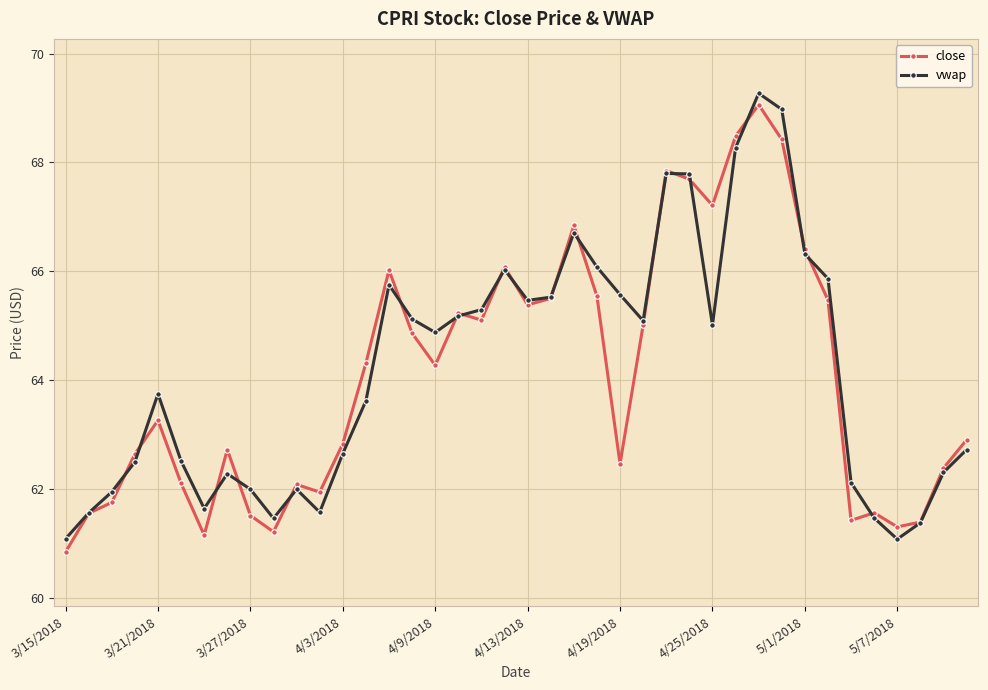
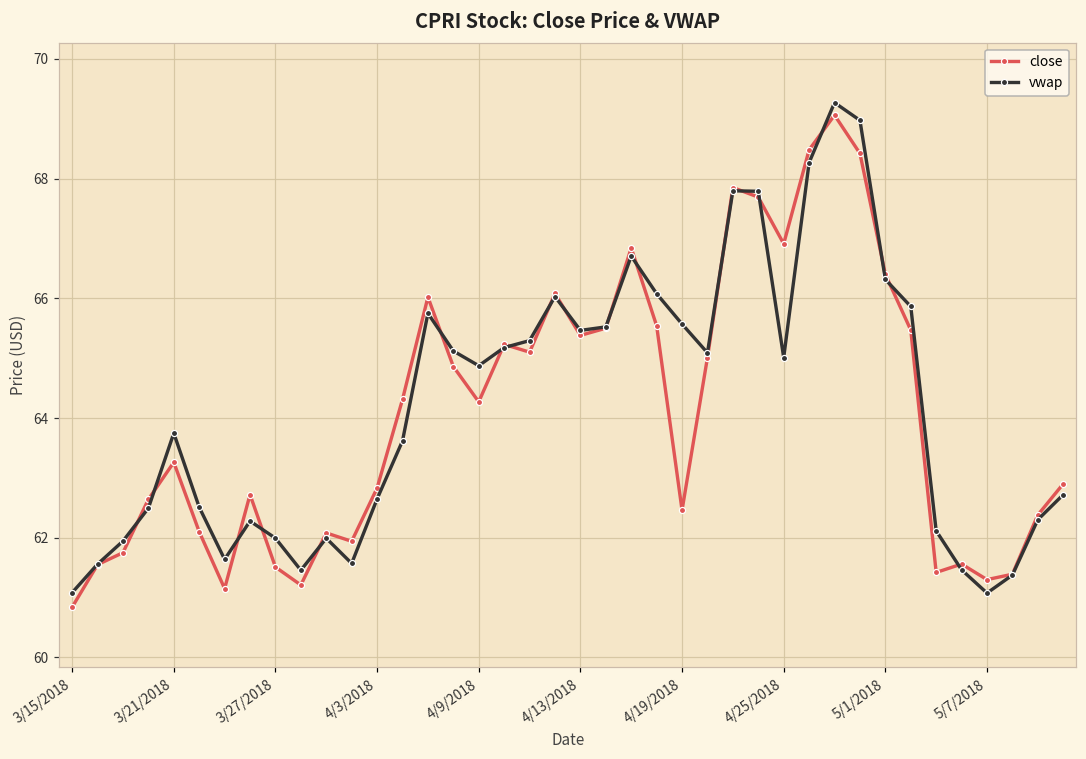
  {
    "close": {
      "3/15/2018": 60.8,
      "3/21/2018": 63.3,
      "3/27/2018": 61.5,
      "4/3/2018": 62.8,
      "4/9/2018": 64.3,
      "4/13/2018": 65.4,
      "4/19/2018": 62.5,
-     "4/25/2018": 67.2,
+     "4/25/2018": 66.9,
      "5/1/2018": 66.4,
      "5/7/2018": 61.3
    },
    "vwap": {
      "3/15/2018": 61.1,
      "3/21/2018": 63.7,
      "3/27/2018": 62.0,
      "4/3/2018": 62.6,
      "4/9/2018": 64.9,
      "4/13/2018": 65.5,
      "4/19/2018": 65.6,
      "4/25/2018": 65.0,
      "5/1/2018": 66.3,
      "5/7/2018": 61.1
    }
  }
